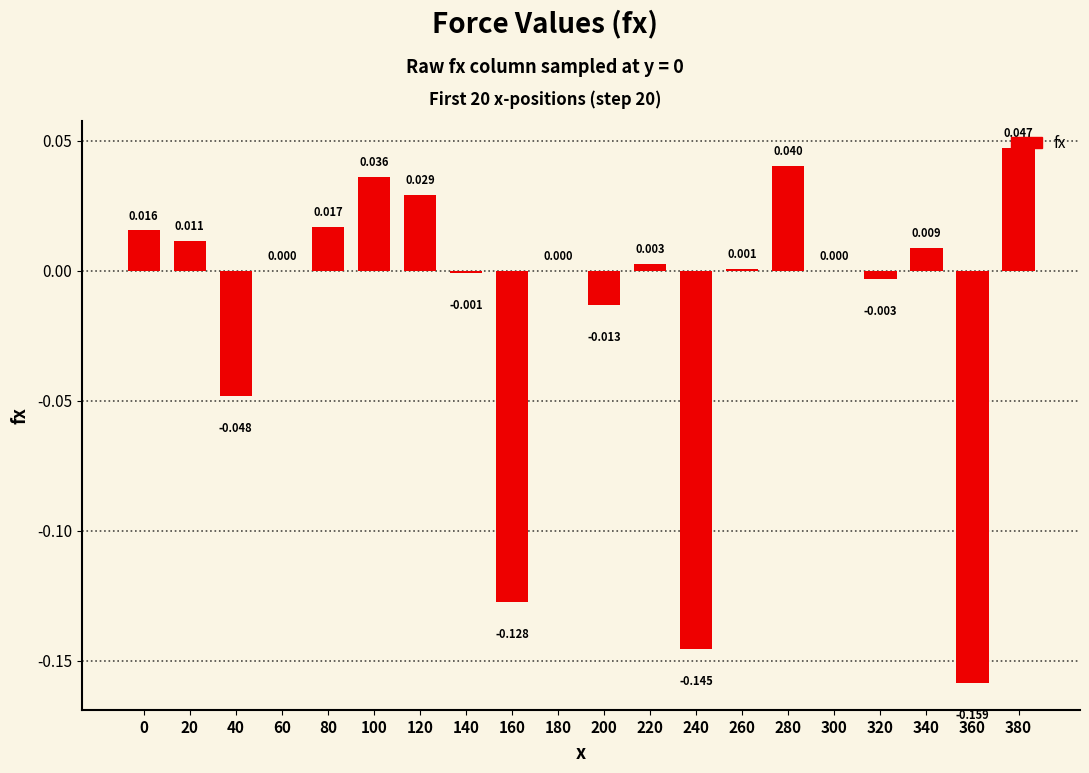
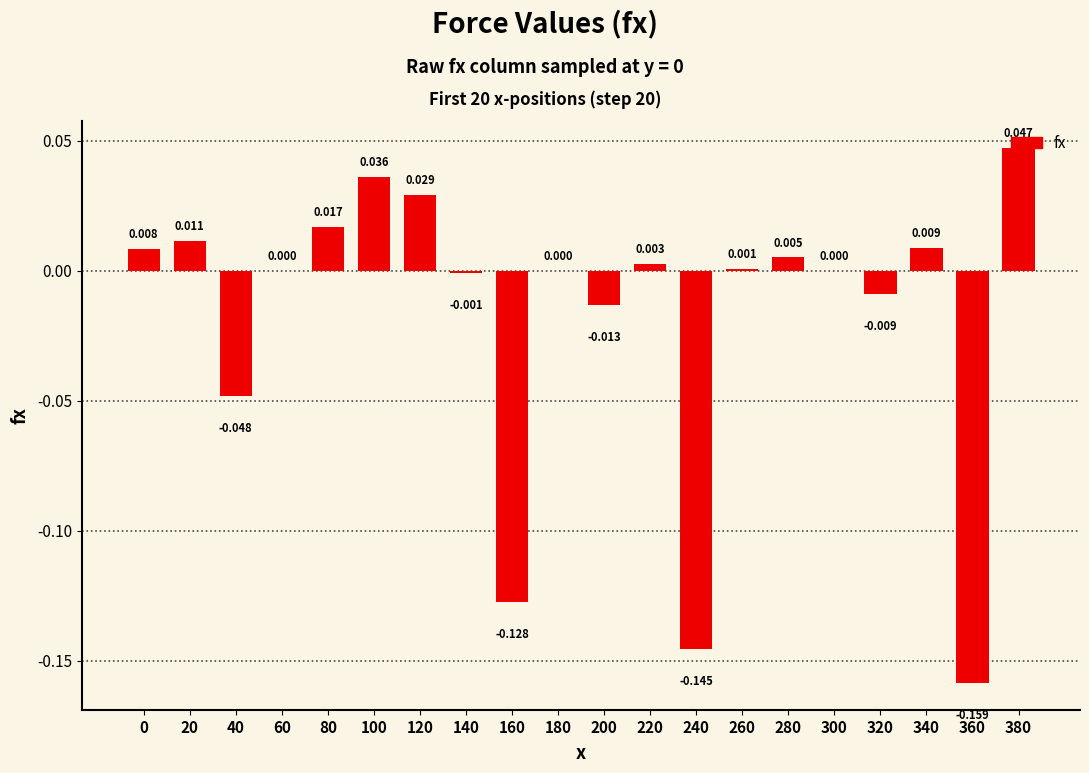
  {
-   "0": 0.016,
+   "0": 0.008,
    "20": 0.011,
    "60": 0.000,
    "80": 0.017,
    "100": 0.036,
    "120": 0.029,
    "180": 0.000,
    "220": 0.003,
    "260": 0.001,
-   "280": 0.040,
+   "280": 0.005,
    "300": 0.000,
-   "320": -0.003,
+   "320": -0.009,
    "340": 0.009,
    "380": 0.047
  }
